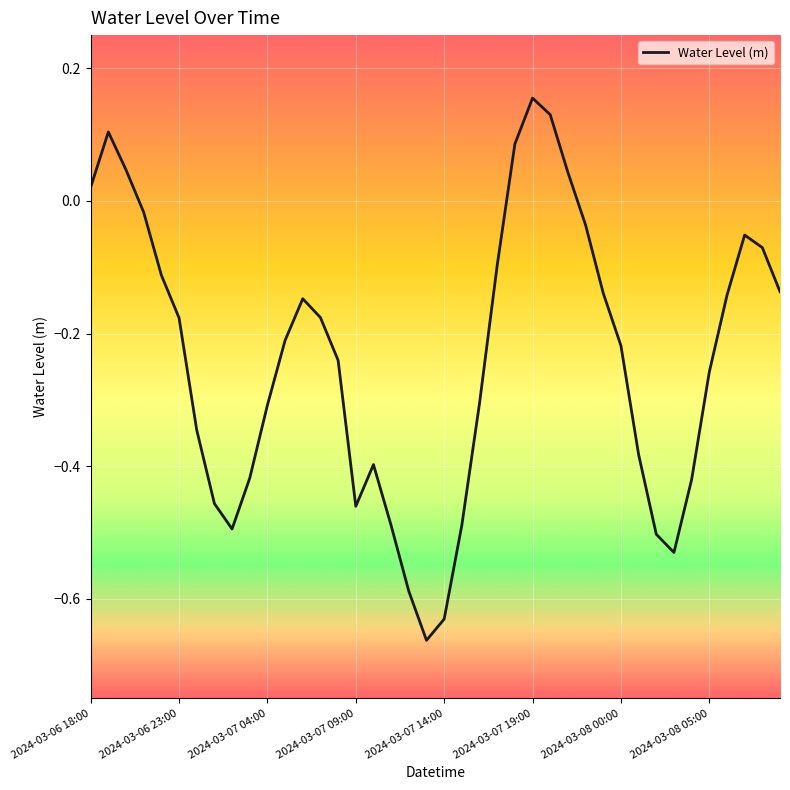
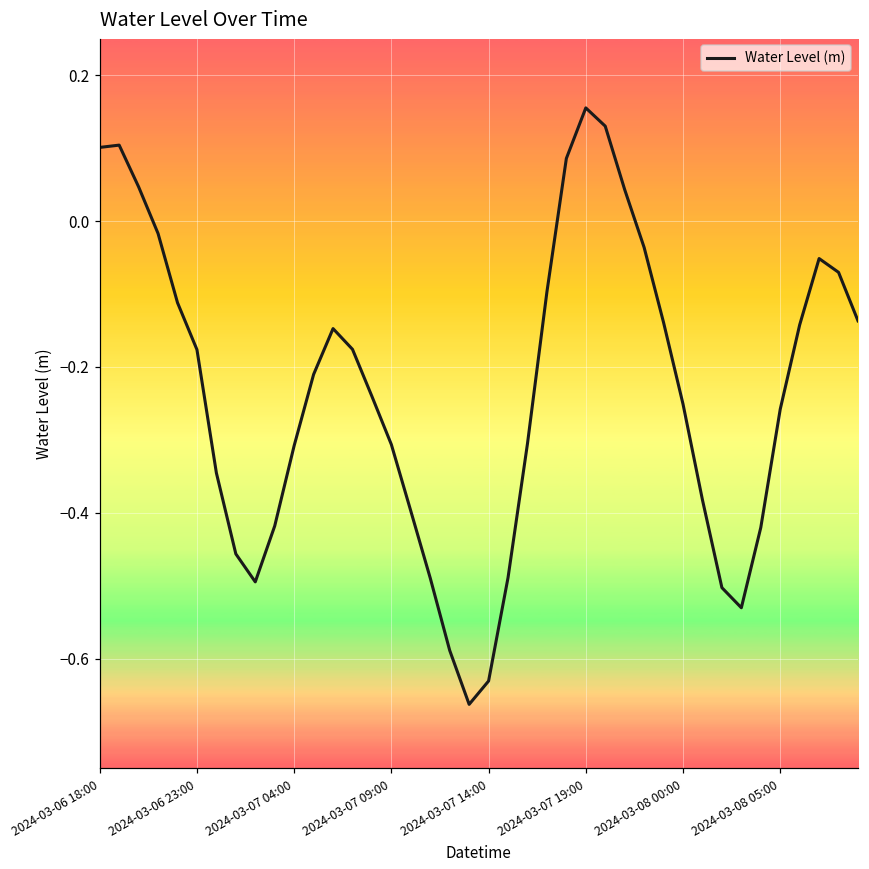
  {
-   "2024-03-06 18:00": 0.02,
+   "2024-03-06 18:00": 0.10,
    "2024-03-06 23:00": -0.18,
    "2024-03-07 04:00": -0.31,
-   "2024-03-07 09:00": -0.46,
+   "2024-03-07 09:00": -0.31,
    "2024-03-07 14:00": -0.63,
    "2024-03-07 19:00": 0.16,
-   "2024-03-08 00:00": -0.22,
+   "2024-03-08 00:00": -0.25,
    "2024-03-08 05:00": -0.26
  }
